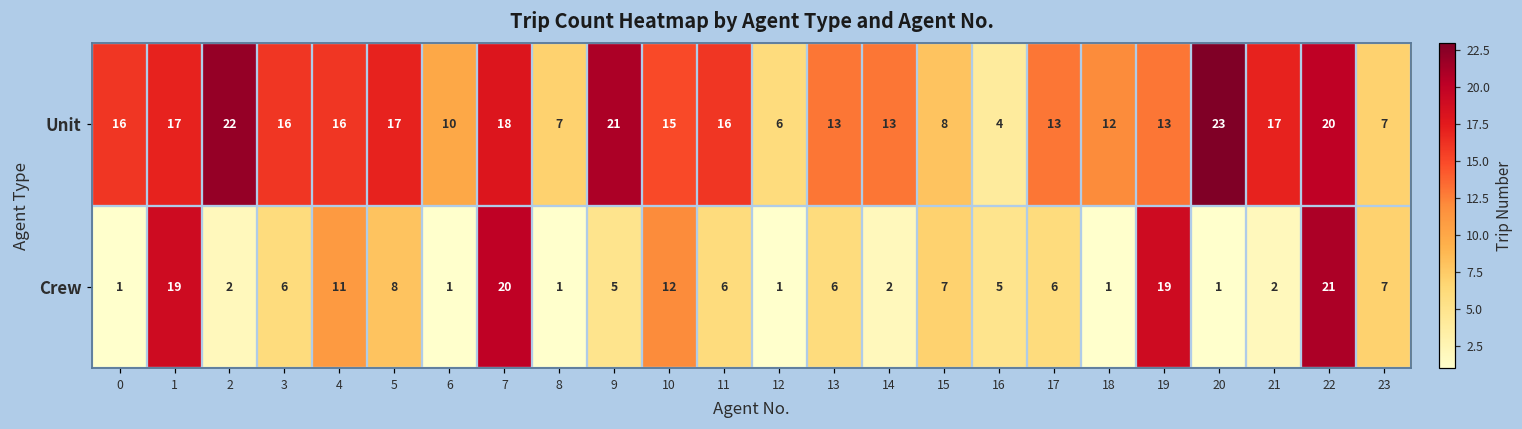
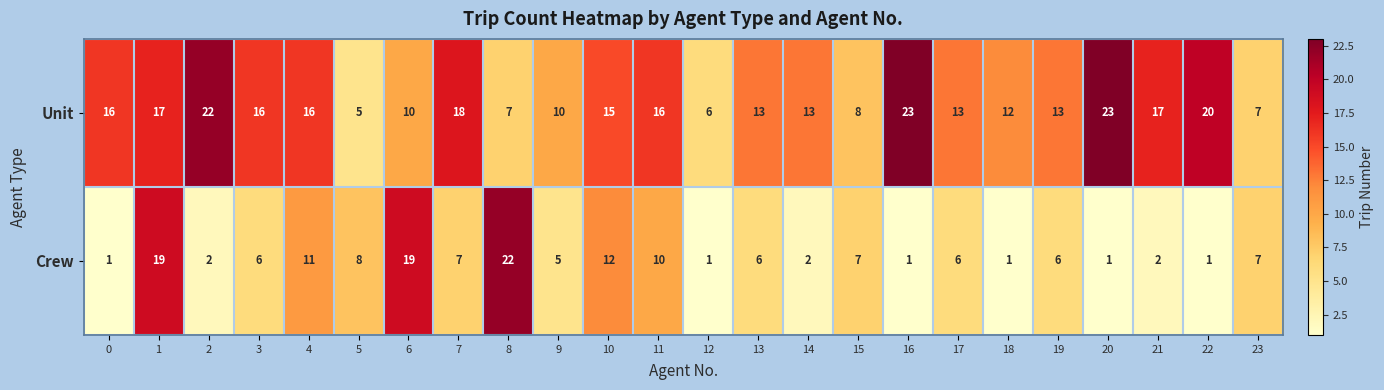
  {
    "Unit": {
      "0": 16,
      "1": 17,
      "2": 22,
      "3": 16,
      "4": 16,
-     "5": 17,
+     "5": 5,
      "6": 10,
      "7": 18,
      "8": 7,
-     "9": 21,
+     "9": 10,
      "10": 15,
      "11": 16,
      "12": 6,
      "13": 13,
      "14": 13,
      "15": 8,
-     "16": 4,
+     "16": 23,
      "17": 13,
      "18": 12,
      "19": 13,
      "20": 23,
      "21": 17,
      "22": 20,
      "23": 7
    },
    "Crew": {
      "0": 1,
      "1": 19,
      "2": 2,
      "3": 6,
      "4": 11,
      "5": 8,
-     "6": 1,
-     "7": 20,
-     "8": 1,
+     "6": 19,
+     "7": 7,
+     "8": 22,
      "9": 5,
      "10": 12,
-     "11": 6,
+     "11": 10,
      "12": 1,
      "13": 6,
      "14": 2,
      "15": 7,
-     "16": 5,
+     "16": 1,
      "17": 6,
      "18": 1,
-     "19": 19,
+     "19": 6,
      "20": 1,
      "21": 2,
-     "22": 21,
+     "22": 1,
      "23": 7
    }
  }
